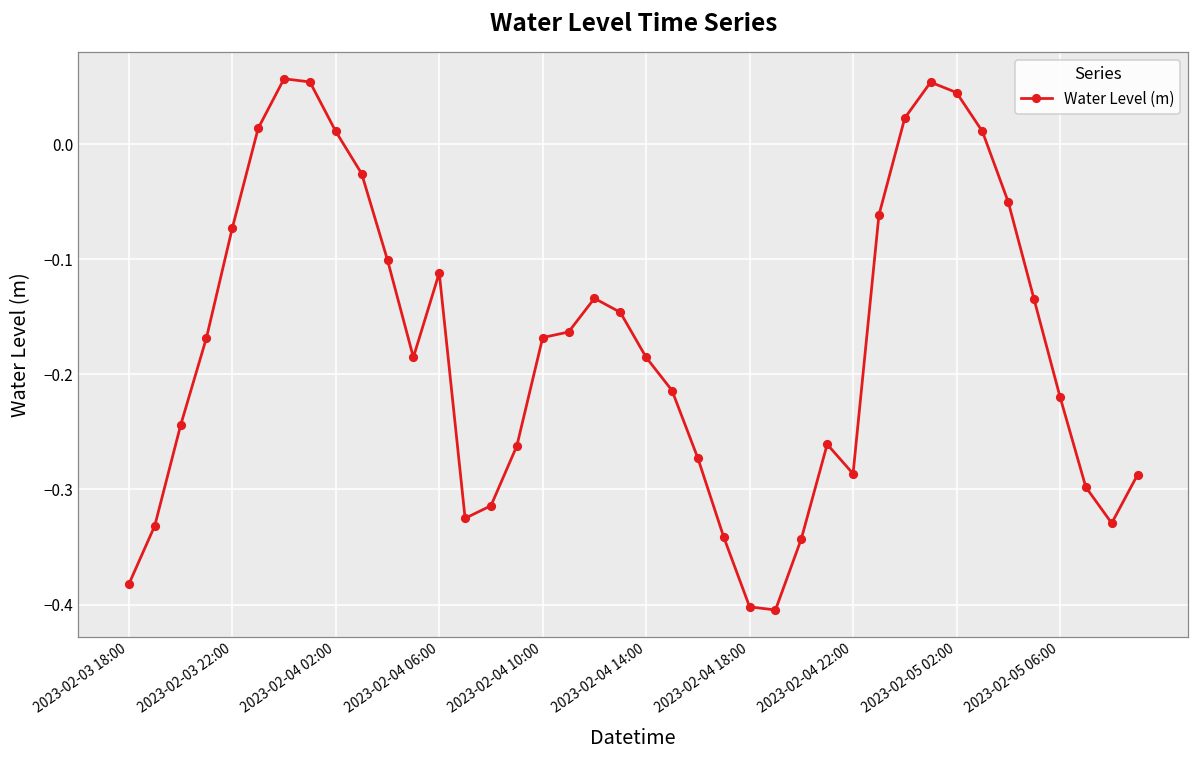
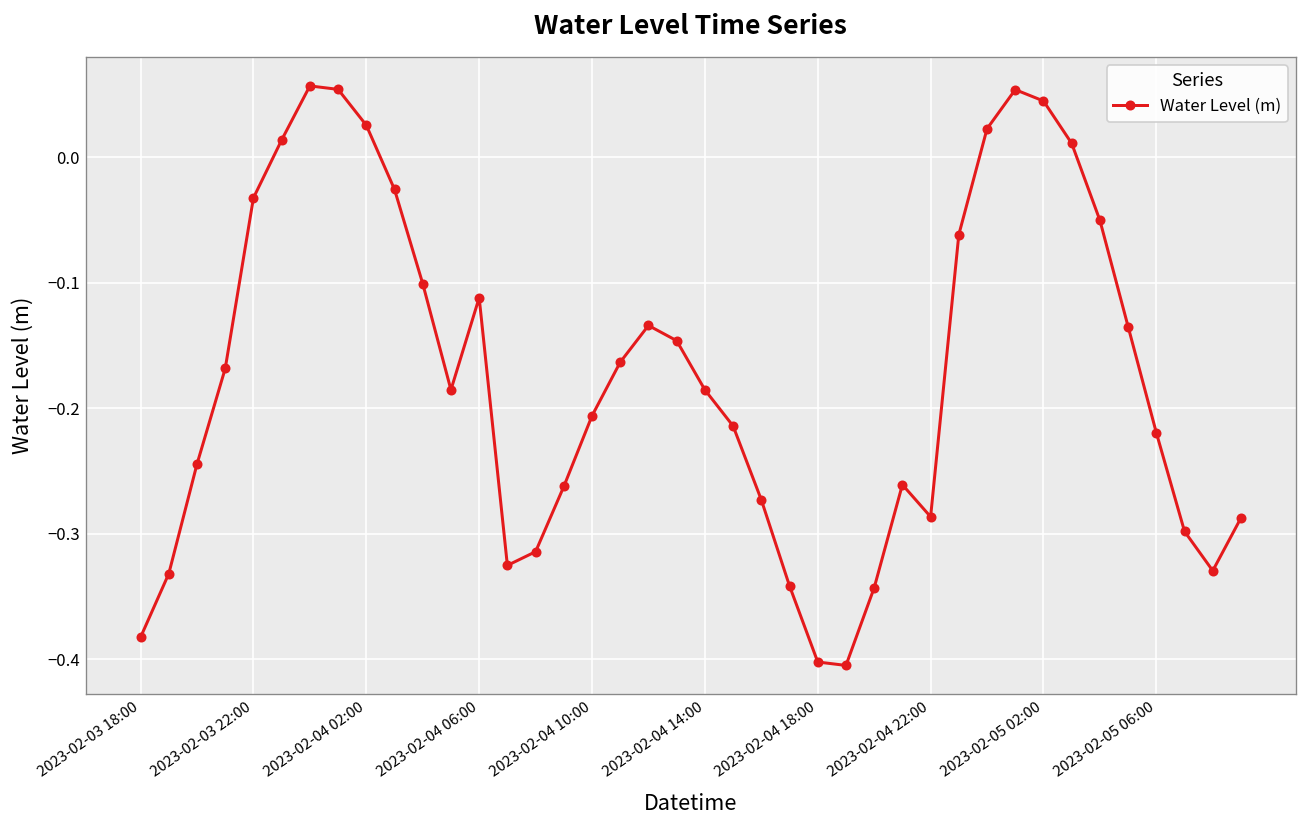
  {
    "2023-02-03 18:00": -0.382,
-   "2023-02-03 22:00": -0.073,
-   "2023-02-04 02:00": 0.011,
+   "2023-02-03 22:00": -0.032,
+   "2023-02-04 02:00": 0.026,
    "2023-02-04 06:00": -0.112,
-   "2023-02-04 10:00": -0.168,
+   "2023-02-04 10:00": -0.206,
    "2023-02-04 14:00": -0.185,
    "2023-02-04 18:00": -0.402,
    "2023-02-04 22:00": -0.286,
    "2023-02-05 02:00": 0.045,
    "2023-02-05 06:00": -0.219
  }
